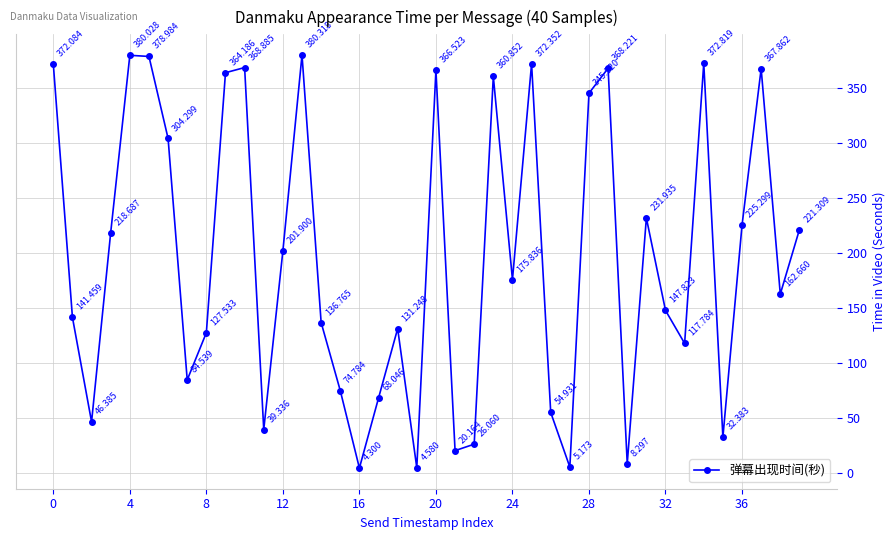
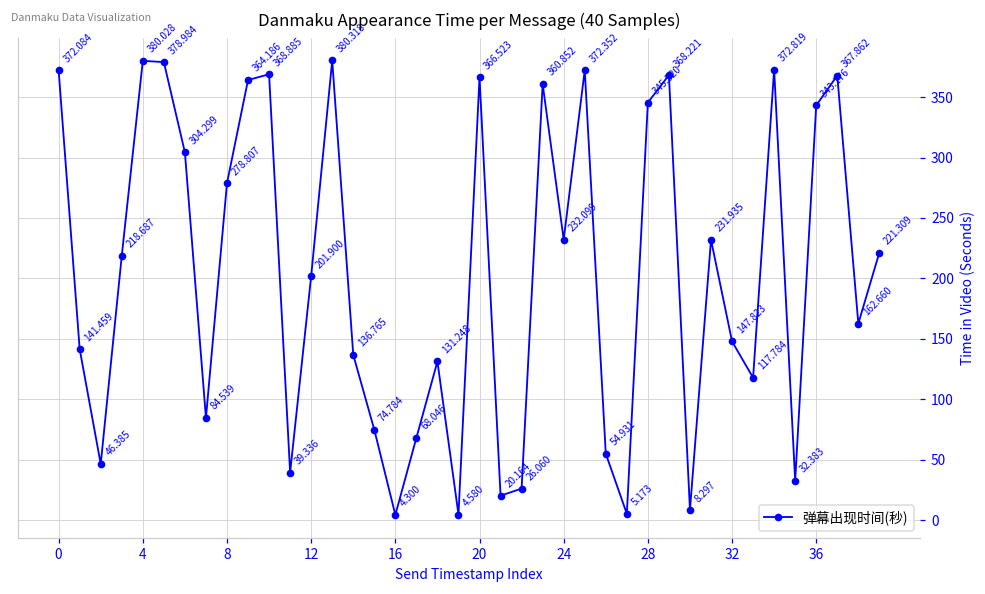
  {
    "0": 372.084,
-   "8": 127.533,
+   "8": 278.807,
    "12": 201.900,
    "16": 4.300,
    "20": 366.523,
-   "24": 175.836,
+   "24": 232.099,
    "32": 147.823,
-   "36": 225.299
+   "36": 343.176
  }
